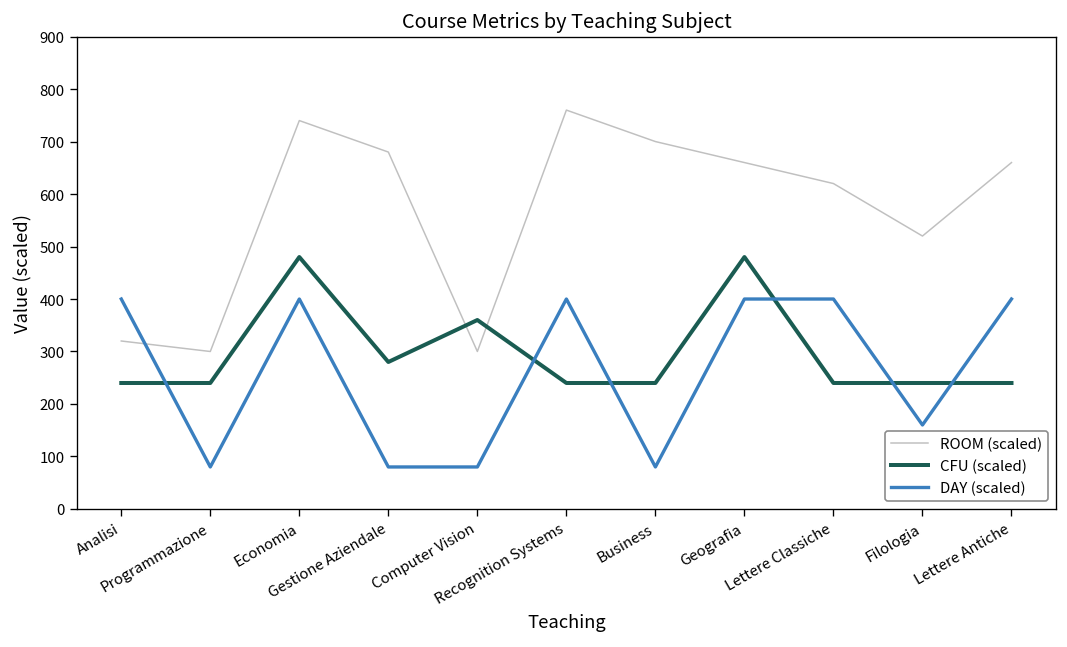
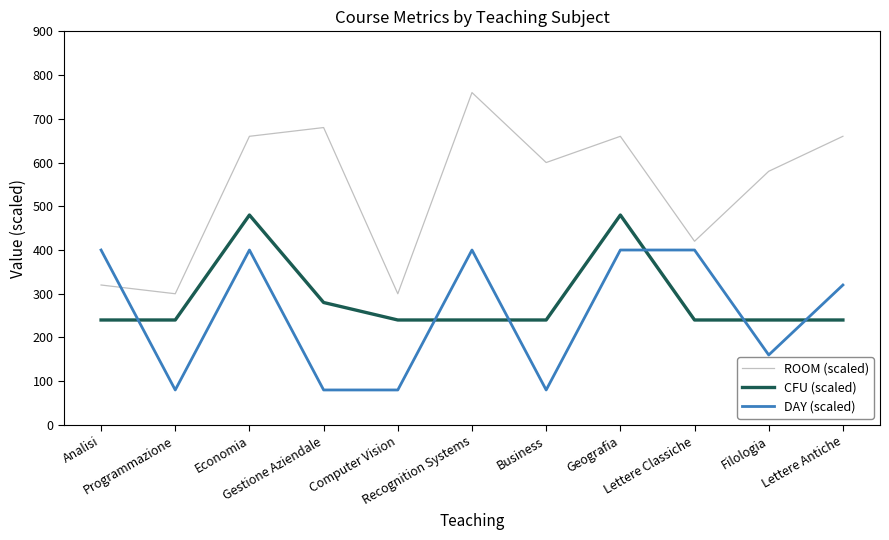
  {
    "ROOM (scaled)": {
      "Analisi": 320,
      "Programmazione": 300,
-     "Economia": 740,
+     "Economia": 660,
      "Gestione Aziendale": 680,
      "Computer Vision": 300,
      "Recognition Systems": 760,
-     "Business": 700,
+     "Business": 600,
      "Geografia": 660,
-     "Lettere Classiche": 620,
-     "Filologia": 520,
+     "Lettere Classiche": 420,
+     "Filologia": 580,
      "Lettere Antiche": 660
    },
    "CFU (scaled)": {
      "Analisi": 240,
      "Programmazione": 240,
      "Economia": 480,
      "Gestione Aziendale": 280,
-     "Computer Vision": 360,
+     "Computer Vision": 240,
      "Recognition Systems": 240,
      "Business": 240,
      "Geografia": 480,
      "Lettere Classiche": 240,
      "Filologia": 240,
      "Lettere Antiche": 240
    },
    "DAY (scaled)": {
      "Analisi": 400,
      "Programmazione": 80,
      "Economia": 400,
      "Gestione Aziendale": 80,
      "Computer Vision": 80,
      "Recognition Systems": 400,
      "Business": 80,
      "Geografia": 400,
      "Lettere Classiche": 400,
      "Filologia": 160,
-     "Lettere Antiche": 400
+     "Lettere Antiche": 320
    }
  }
